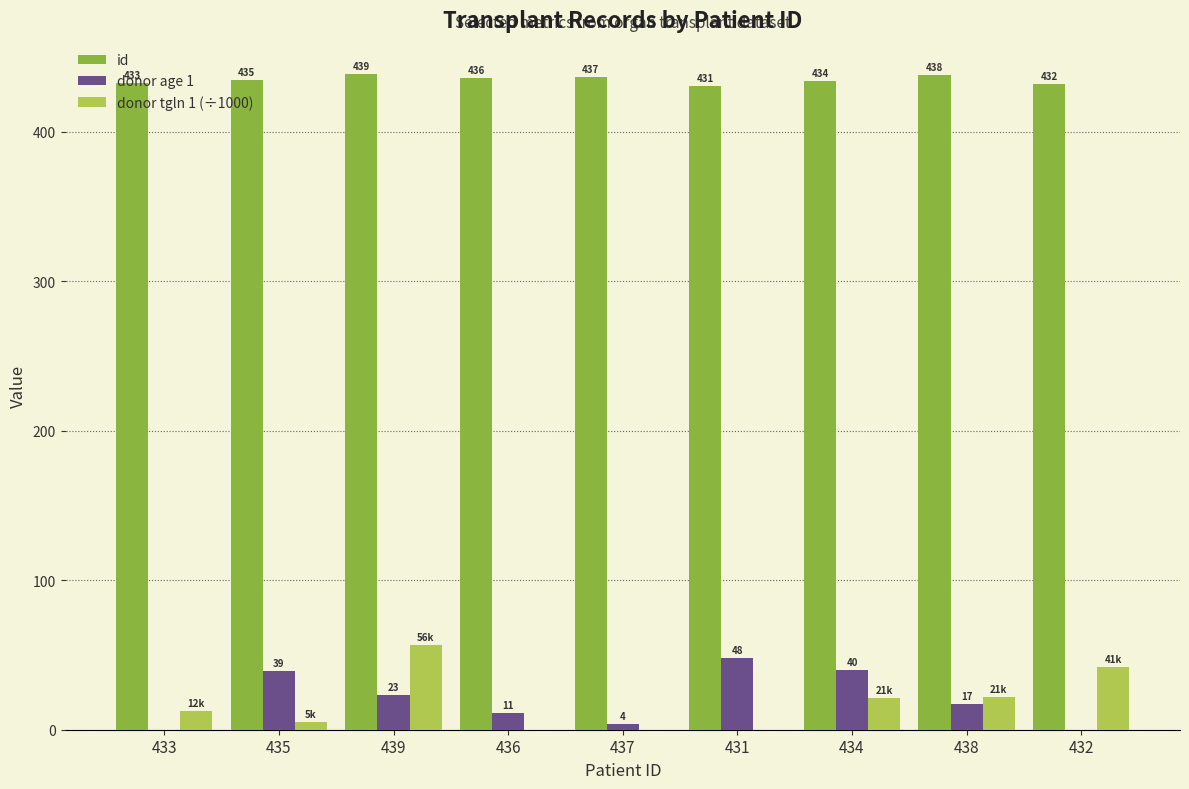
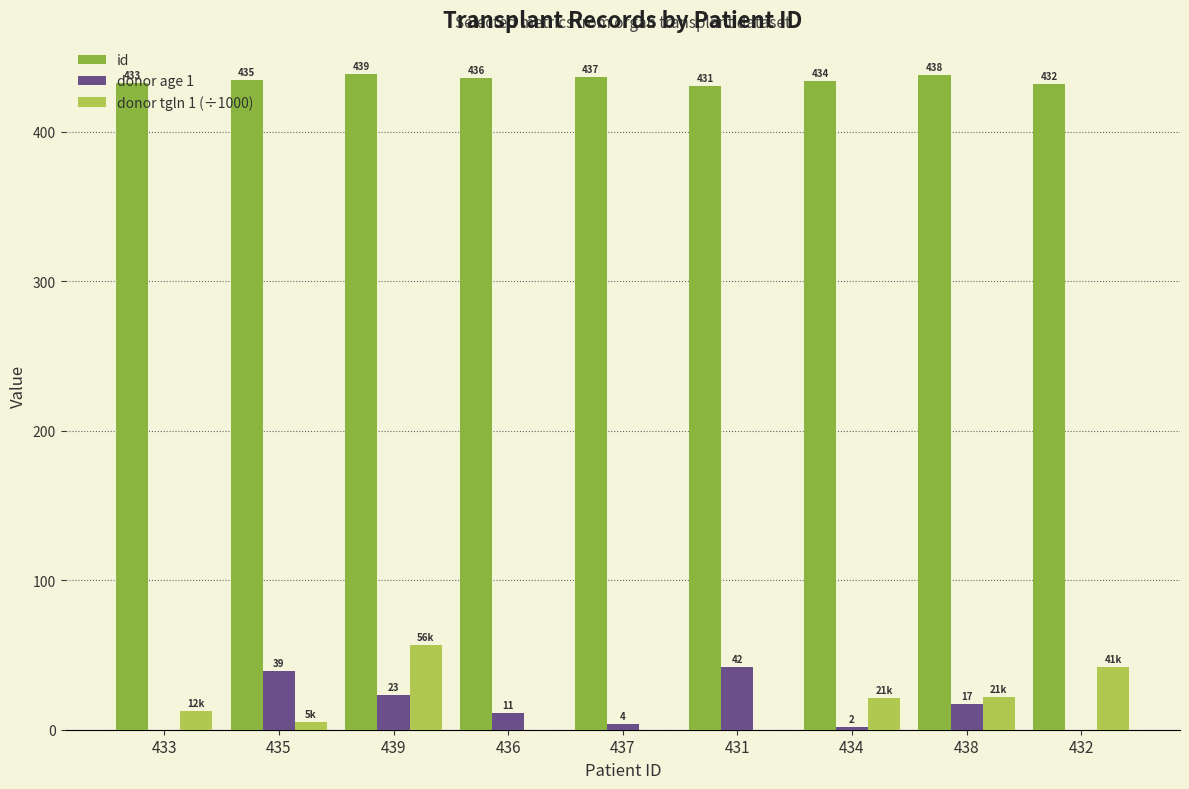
  {
    "donor age 1": {
      "435": 39,
      "439": 23,
      "436": 11,
      "437": 4,
-     "431": 48,
-     "434": 40,
+     "431": 42,
+     "434": 2,
      "438": 17
    }
  }
